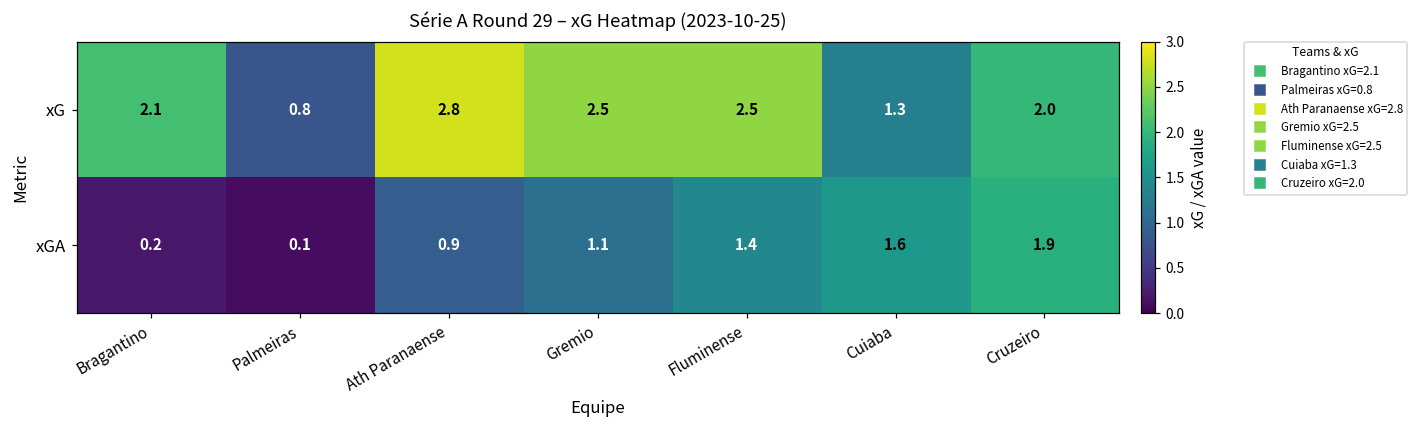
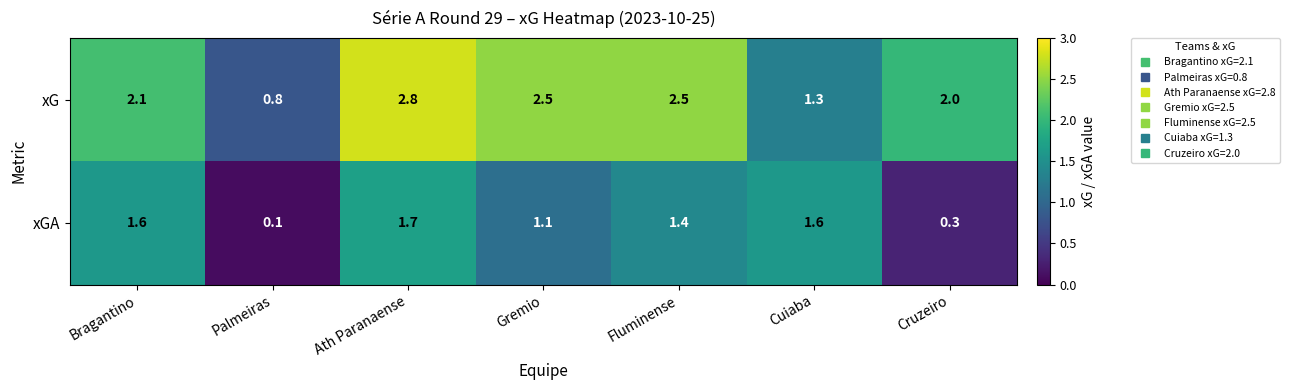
  {
    "xG": {
      "Bragantino": 2.1,
      "Palmeiras": 0.8,
      "Ath Paranaense": 2.8,
      "Gremio": 2.5,
      "Fluminense": 2.5,
      "Cuiaba": 1.3,
      "Cruzeiro": 2.0
    },
    "xGA": {
-     "Bragantino": 0.2,
+     "Bragantino": 1.6,
      "Palmeiras": 0.1,
-     "Ath Paranaense": 0.9,
+     "Ath Paranaense": 1.7,
      "Gremio": 1.1,
      "Fluminense": 1.4,
      "Cuiaba": 1.6,
-     "Cruzeiro": 1.9
+     "Cruzeiro": 0.3
    }
  }
